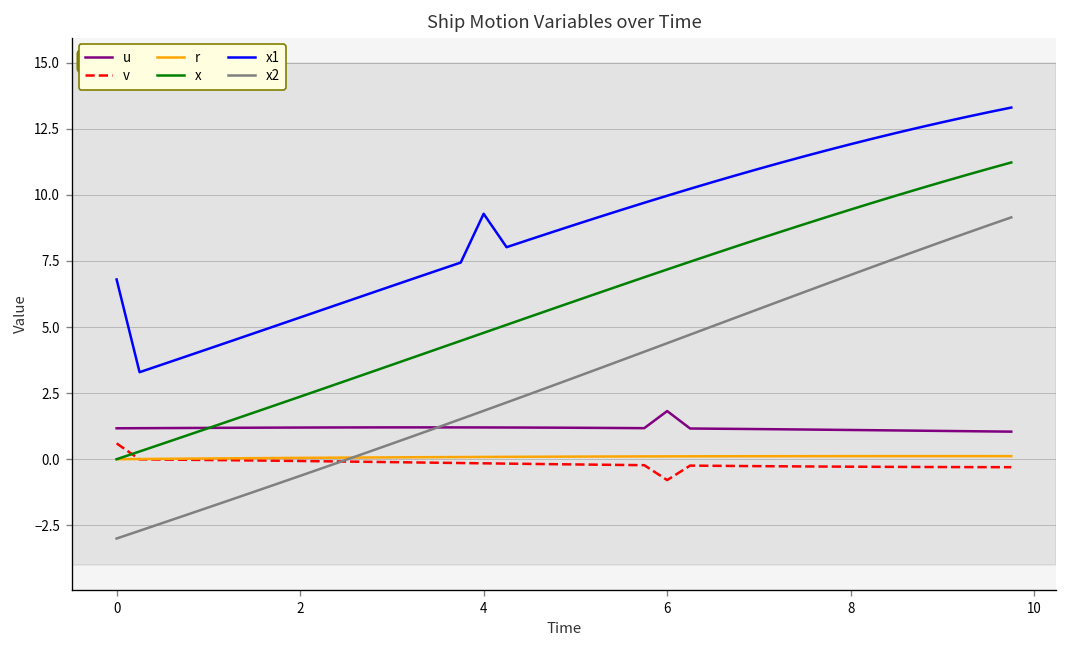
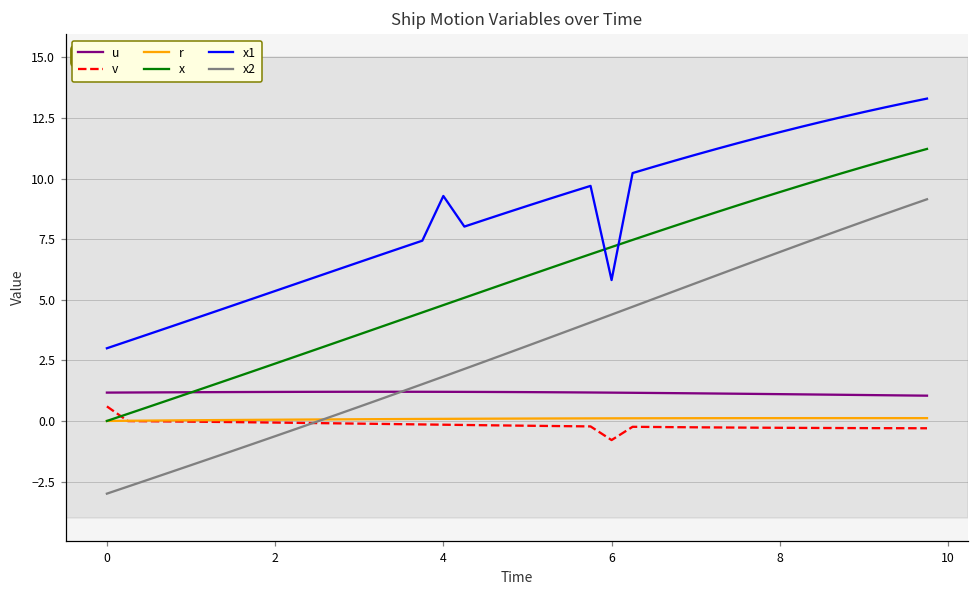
  {
    "u": {
      "0": 1.2,
      "2": 1.2,
      "4": 1.2,
-     "6": 1.8,
+     "6": 1.2,
      "8": 1.1
    },
    "v": {
      "0": 0.6,
      "2": -0.1,
      "4": -0.2,
      "6": -0.8,
      "8": -0.3
    },
    "r": {
      "2": 0.1,
      "4": 0.1,
      "6": 0.1,
      "8": 0.1
    },
    "x": {
      "2": 2.4,
      "4": 4.8,
      "6": 7.2,
      "8": 9.4
    },
    "x1": {
-     "0": 6.8,
+     "0": 3.0,
      "2": 5.4,
      "4": 9.3,
-     "6": 10.0,
+     "6": 5.8,
      "8": 11.9
    },
    "x2": {
      "0": -3.0,
      "2": -0.6,
      "4": 1.8,
      "6": 4.4,
      "8": 7.0
    }
  }
